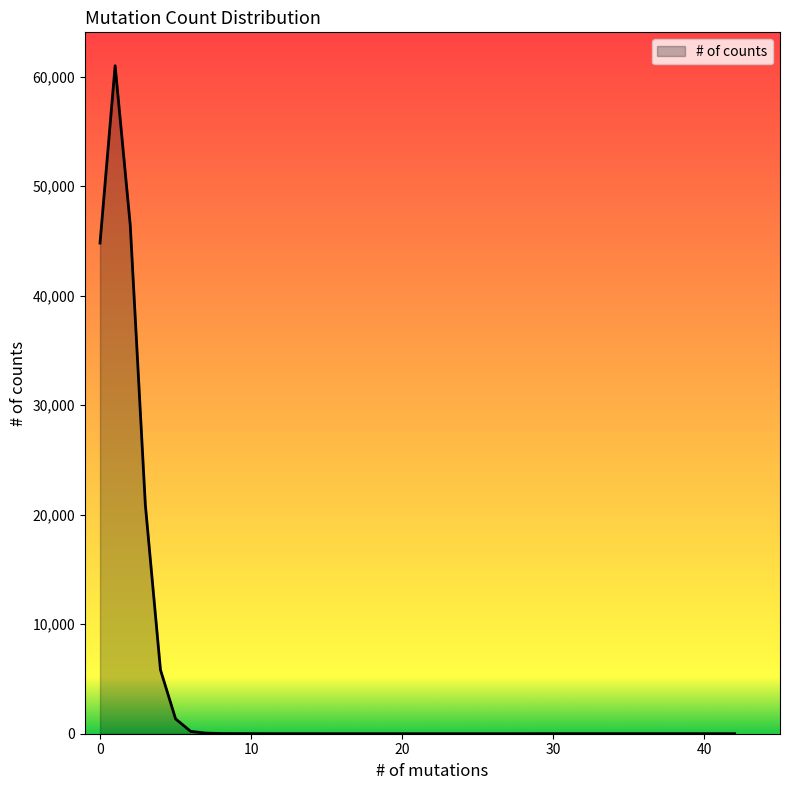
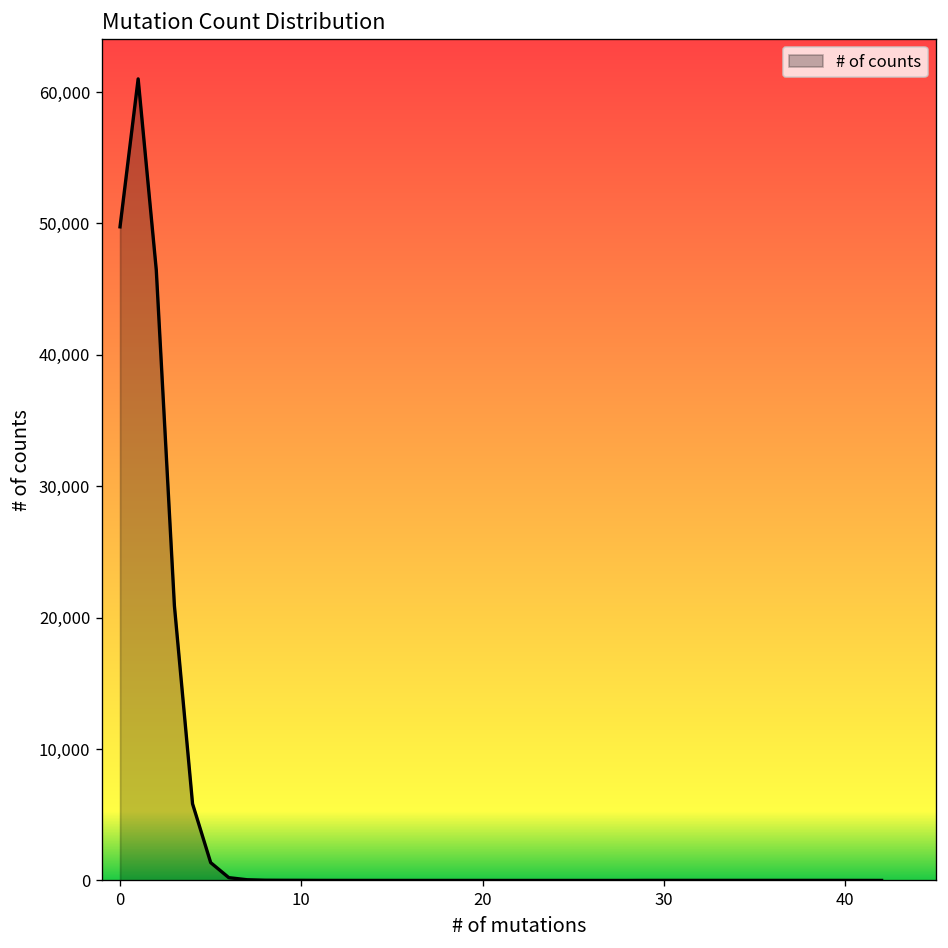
  {
-   "0": "44,800",
+   "0": "49,700",
    "10": "0",
    "20": "0"
  }
